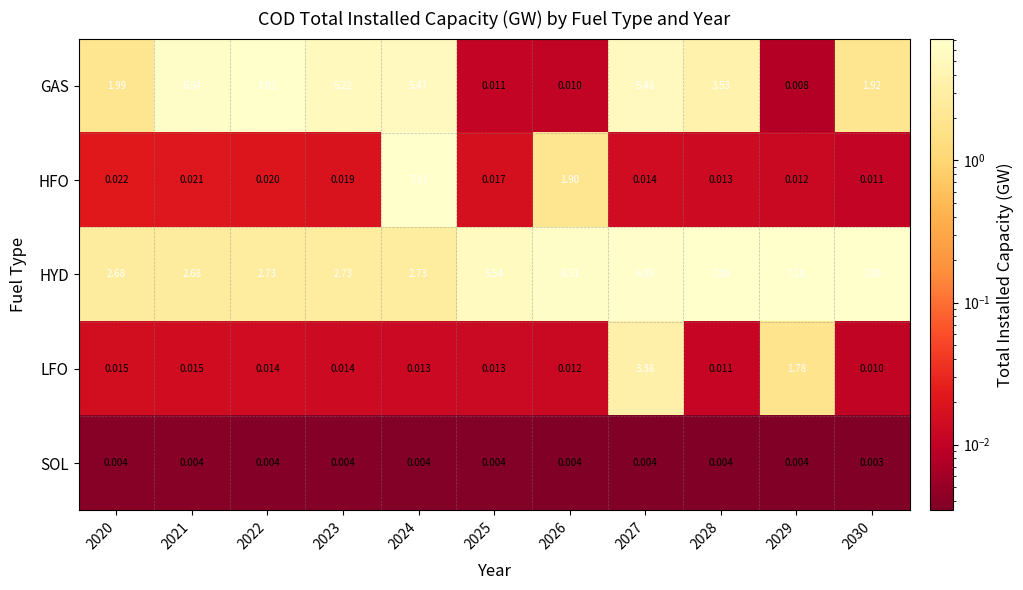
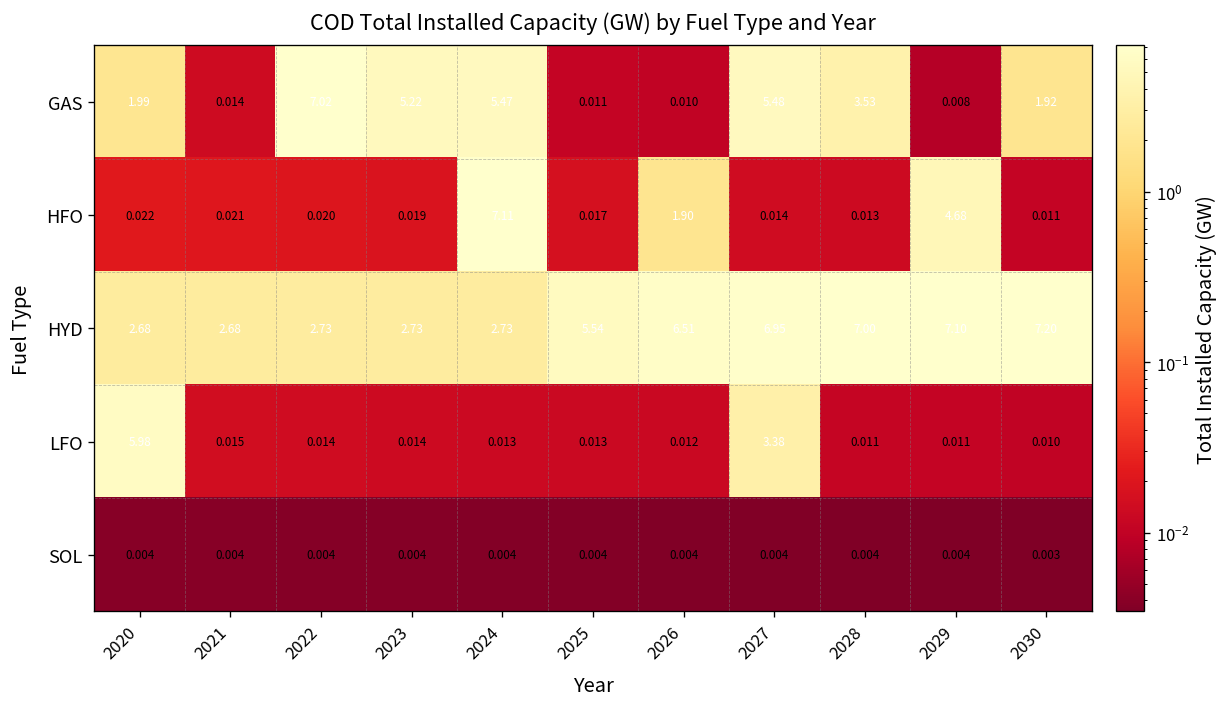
  {
    "GAS": {
      "2020": 1.99,
-     "2021": 6.54,
+     "2021": 0.014,
      "2022": 7.02,
      "2023": 5.22,
      "2024": 5.47,
      "2025": 0.011,
      "2026": 0.010,
      "2027": 5.48,
      "2028": 3.53,
      "2029": 0.008,
      "2030": 1.92
    },
    "HFO": {
      "2020": 0.022,
      "2021": 0.021,
      "2022": 0.020,
      "2023": 0.019,
      "2024": 7.11,
      "2025": 0.017,
      "2026": 1.90,
      "2027": 0.014,
      "2028": 0.013,
-     "2029": 0.012,
+     "2029": 4.68,
      "2030": 0.011
    },
    "HYD": {
      "2020": 2.68,
      "2021": 2.68,
      "2022": 2.73,
      "2023": 2.73,
      "2024": 2.73,
      "2025": 5.54,
      "2026": 6.51,
      "2027": 6.95,
      "2028": 7.00,
      "2029": 7.10,
      "2030": 7.20
    },
    "LFO": {
-     "2020": 0.015,
+     "2020": 5.98,
      "2021": 0.015,
      "2022": 0.014,
      "2023": 0.014,
      "2024": 0.013,
      "2025": 0.013,
      "2026": 0.012,
      "2027": 3.38,
      "2028": 0.011,
-     "2029": 1.78,
+     "2029": 0.011,
      "2030": 0.010
    },
    "SOL": {
      "2020": 0.004,
      "2021": 0.004,
      "2022": 0.004,
      "2023": 0.004,
      "2024": 0.004,
      "2025": 0.004,
      "2026": 0.004,
      "2027": 0.004,
      "2028": 0.004,
      "2029": 0.004,
      "2030": 0.003
    }
  }
